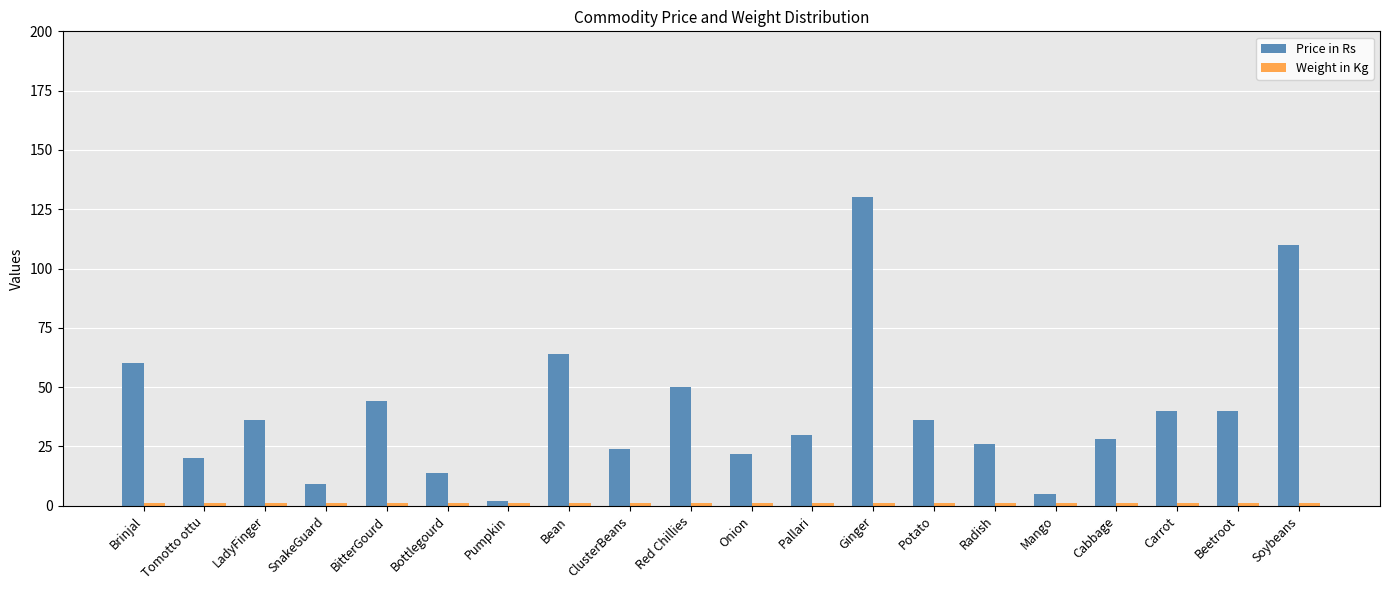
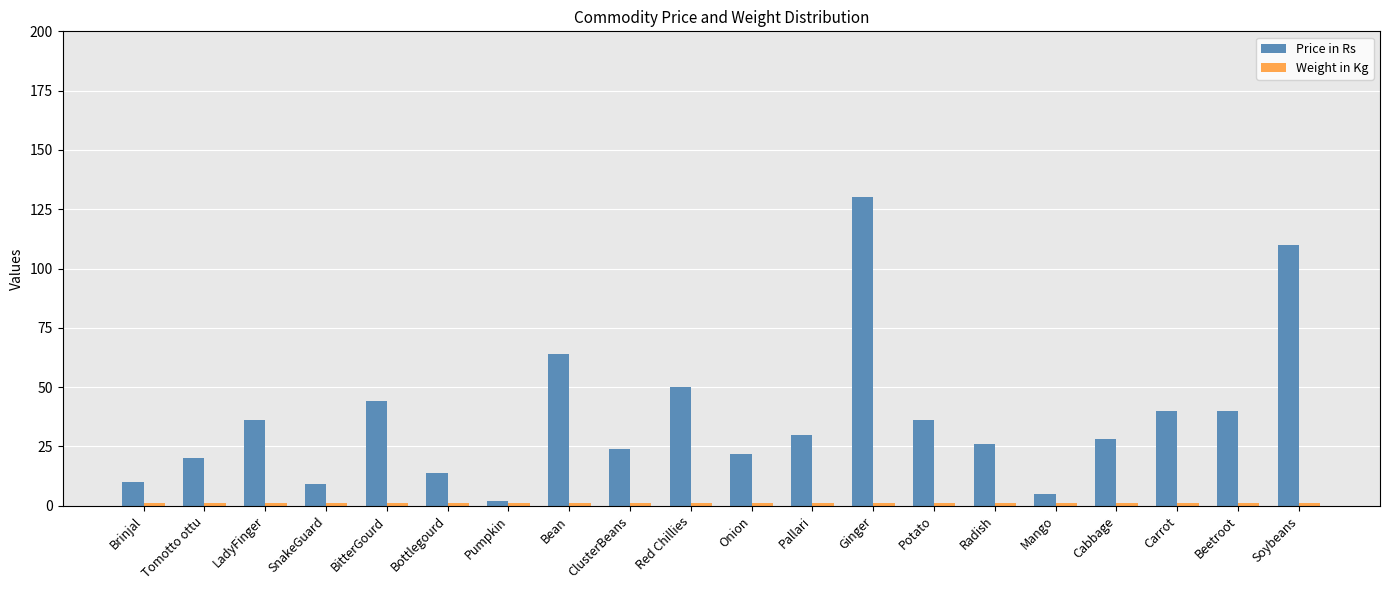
  {
    "Price in Rs": {
-     "Brinjal": 60,
+     "Brinjal": 10,
      "Tomotto ottu": 20,
      "LadyFinger": 36,
      "SnakeGuard": 9,
      "BitterGourd": 44,
      "Bottlegourd": 14,
      "Pumpkin": 2,
      "Bean": 64,
      "ClusterBeans": 24,
      "Red Chillies": 50,
      "Onion": 22,
      "Pallari": 30,
      "Ginger": 130,
      "Potato": 36,
      "Radish": 26,
      "Mango": 5,
      "Cabbage": 28,
      "Carrot": 40,
      "Beetroot": 40,
      "Soybeans": 110
    }
  }
